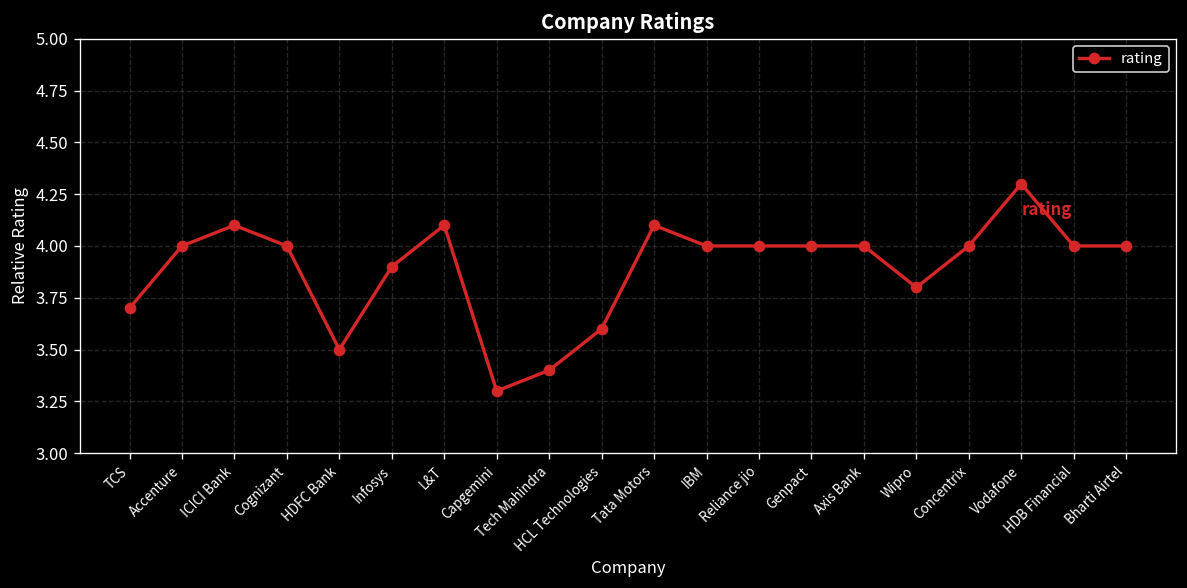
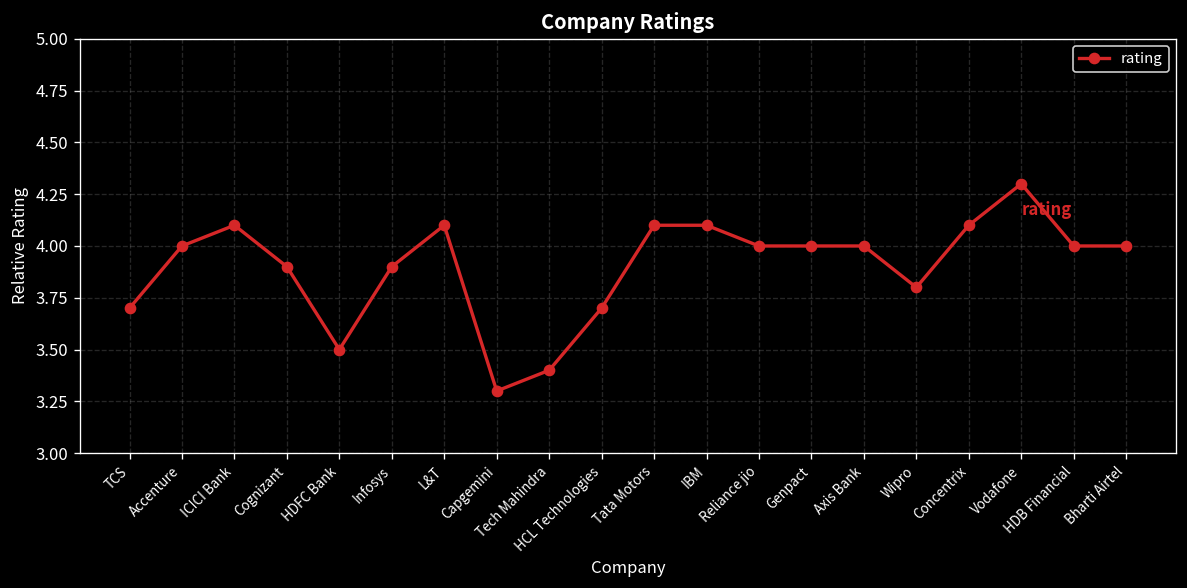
  {
    "TCS": 3.7,
    "Accenture": 4.0,
    "ICICI Bank": 4.1,
-   "Cognizant": 4.0,
+   "Cognizant": 3.9,
    "HDFC Bank": 3.5,
    "Infosys": 3.9,
    "L&T": 4.1,
    "Capgemini": 3.3,
    "Tech Mahindra": 3.4,
-   "HCL Technologies": 3.6,
+   "HCL Technologies": 3.7,
    "Tata Motors": 4.1,
-   "IBM": 4.0,
+   "IBM": 4.1,
    "Reliance jio": 4.0,
    "Genpact": 4.0,
    "Axis Bank": 4.0,
    "Wipro": 3.8,
-   "Concentrix": 4.0,
+   "Concentrix": 4.1,
    "Vodafone": 4.3,
    "HDB Financial": 4.0,
    "Bharti Airtel": 4.0
  }
